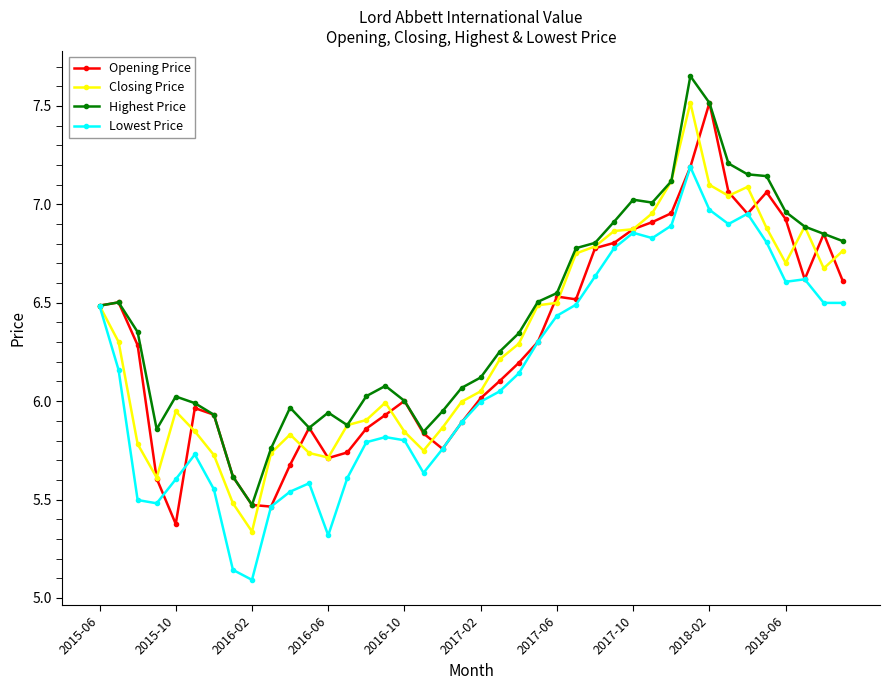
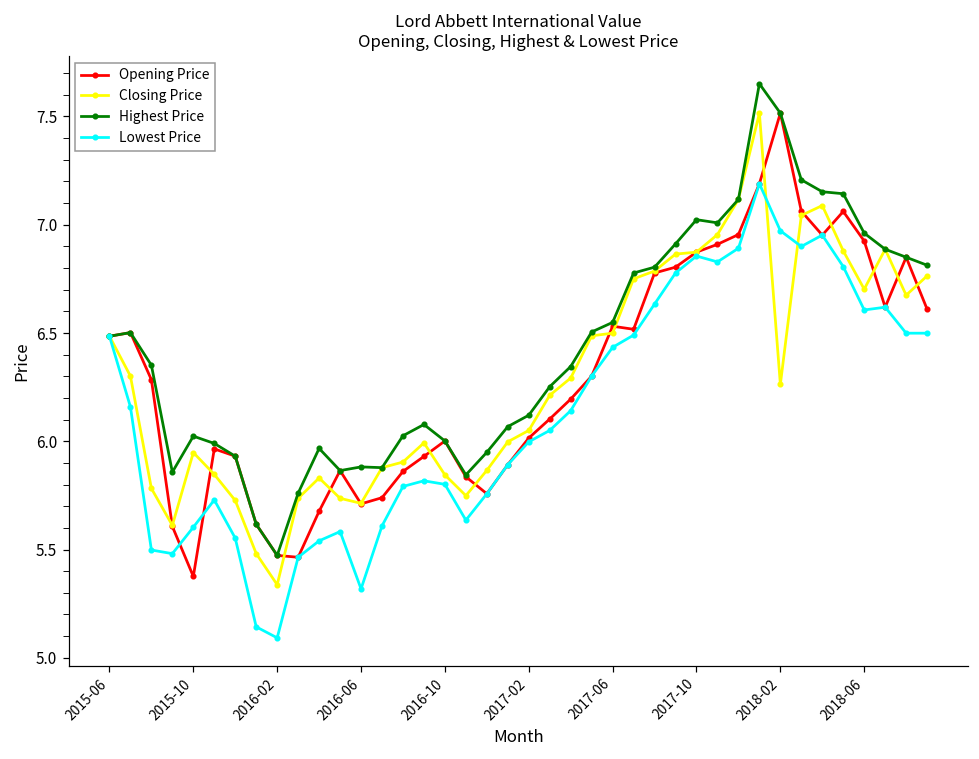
  {
    "Opening Price": {
      "2015-10": 5.38,
      "2017-02": 6.01,
      "2017-06": 6.53,
      "2018-06": 6.92
    },
    "Closing Price": {
      "2015-10": 5.95,
      "2016-02": 5.34,
      "2016-10": 5.84,
      "2017-02": 6.05,
      "2017-06": 6.50,
-     "2018-02": 7.10,
+     "2018-02": 6.26,
      "2018-06": 6.70
    },
    "Highest Price": {
      "2015-10": 6.02,
-     "2016-06": 5.94,
+     "2016-06": 5.88,
      "2017-02": 6.12,
      "2017-06": 6.55,
      "2017-10": 7.02,
      "2018-06": 6.96
    },
    "Lowest Price": {
      "2015-10": 5.60,
      "2016-02": 5.09,
      "2016-06": 5.32,
      "2016-10": 5.80,
      "2017-02": 6.00,
      "2017-06": 6.43,
      "2017-10": 6.86,
      "2018-02": 6.97,
      "2018-06": 6.61
    }
  }
